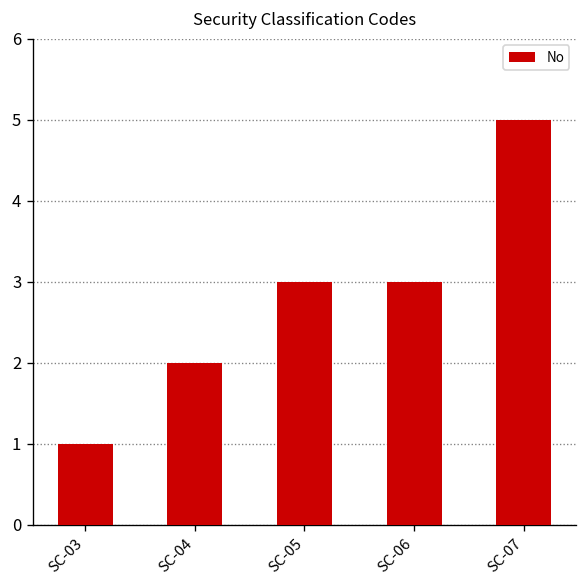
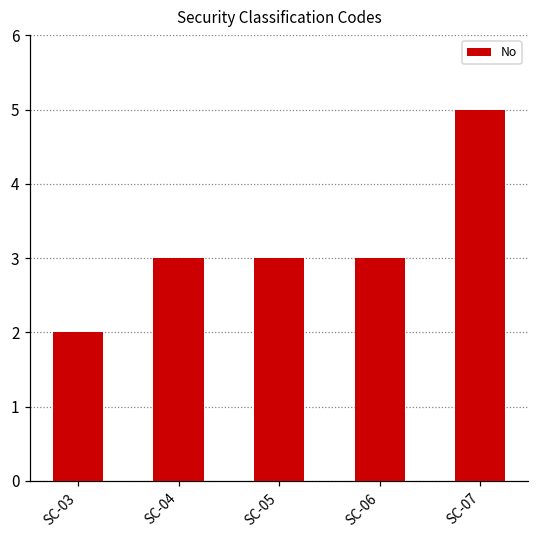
  {
-   "SC-03": 1,
-   "SC-04": 2,
+   "SC-03": 2,
+   "SC-04": 3,
    "SC-05": 3,
    "SC-06": 3,
    "SC-07": 5
  }
